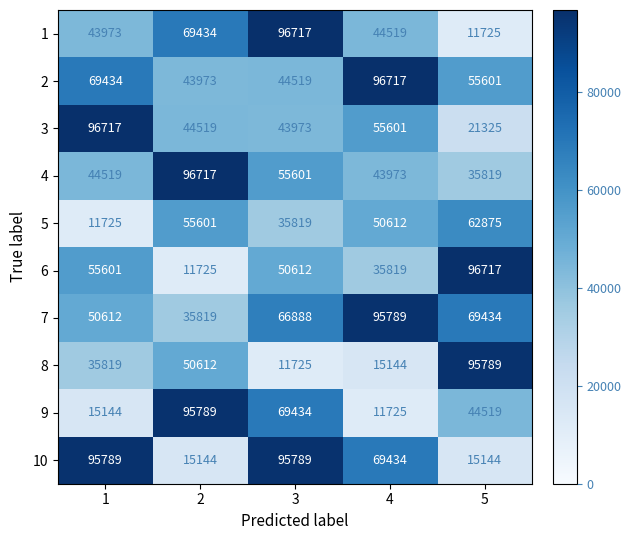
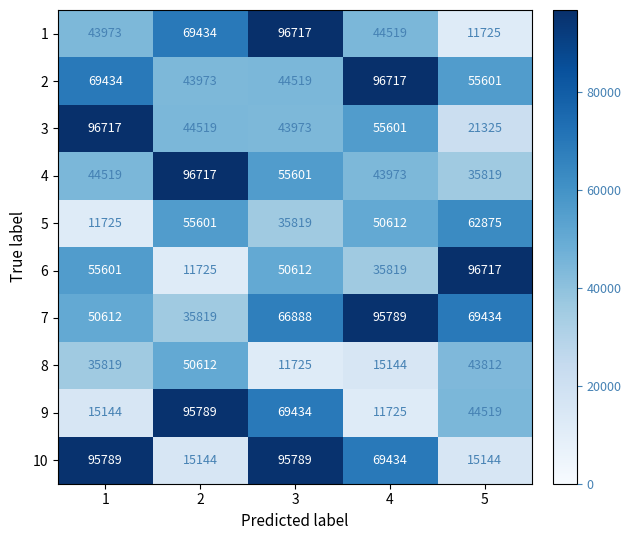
  {
    "1": {
      "1": 43973,
      "2": 69434,
      "3": 96717,
      "4": 44519,
      "5": 11725
    },
    "2": {
      "1": 69434,
      "2": 43973,
      "3": 44519,
      "4": 96717,
      "5": 55601
    },
    "3": {
      "1": 96717,
      "2": 44519,
      "3": 43973,
      "4": 55601,
      "5": 21325
    },
    "4": {
      "1": 44519,
      "2": 96717,
      "3": 55601,
      "4": 43973,
      "5": 35819
    },
    "5": {
      "1": 11725,
      "2": 55601,
      "3": 35819,
      "4": 50612,
      "5": 62875
    },
    "6": {
      "1": 55601,
      "2": 11725,
      "3": 50612,
      "4": 35819,
      "5": 96717
    },
    "7": {
      "1": 50612,
      "2": 35819,
      "3": 66888,
      "4": 95789,
      "5": 69434
    },
    "8": {
      "1": 35819,
      "2": 50612,
      "3": 11725,
      "4": 15144,
-     "5": 95789
+     "5": 43812
    },
    "9": {
      "1": 15144,
      "2": 95789,
      "3": 69434,
      "4": 11725,
      "5": 44519
    },
    "10": {
      "1": 95789,
      "2": 15144,
      "3": 95789,
      "4": 69434,
      "5": 15144
    }
  }
